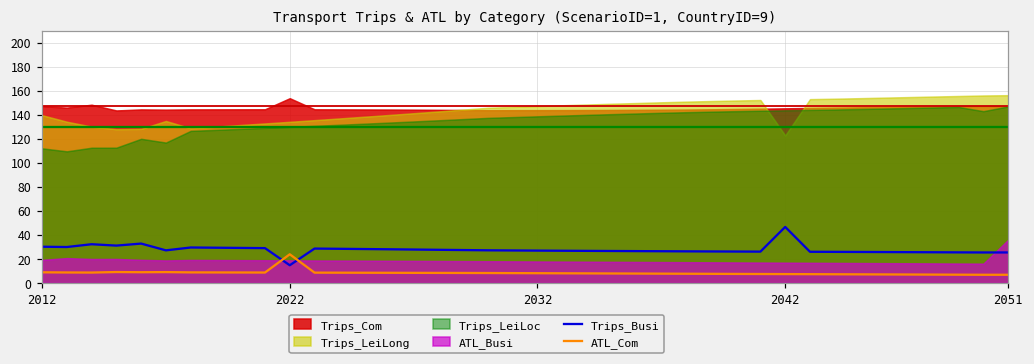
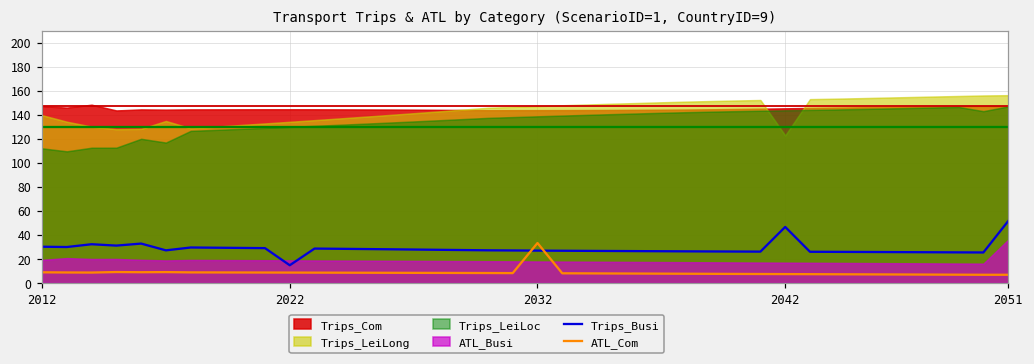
  {
    "Trips_Busi": {
      "2012": 30,
      "2022": 15,
      "2032": 27,
      "2042": 47,
-     "2051": 25
+     "2051": 52
    },
    "Trips_Com": {
      "2012": 147,
-     "2022": 154,
+     "2022": 145,
      "2032": 144
    },
    "ATL_Com": {
      "2012": 9,
-     "2022": 24,
-     "2032": 8,
+     "2022": 9,
+     "2032": 33,
      "2042": 7,
      "2051": 7
    },
    "Trips_LeiLong": {
      "2012": 140,
      "2022": 134,
      "2032": 147,
      "2042": 123,
      "2051": 156
    },
    "Trips_LeiLoc": {
      "2012": 112,
      "2022": 130,
      "2032": 139
    },
    "ATL_Busi": {
      "2012": 19,
      "2022": 19,
      "2032": 18,
      "2042": 17,
      "2051": 36
    }
  }
